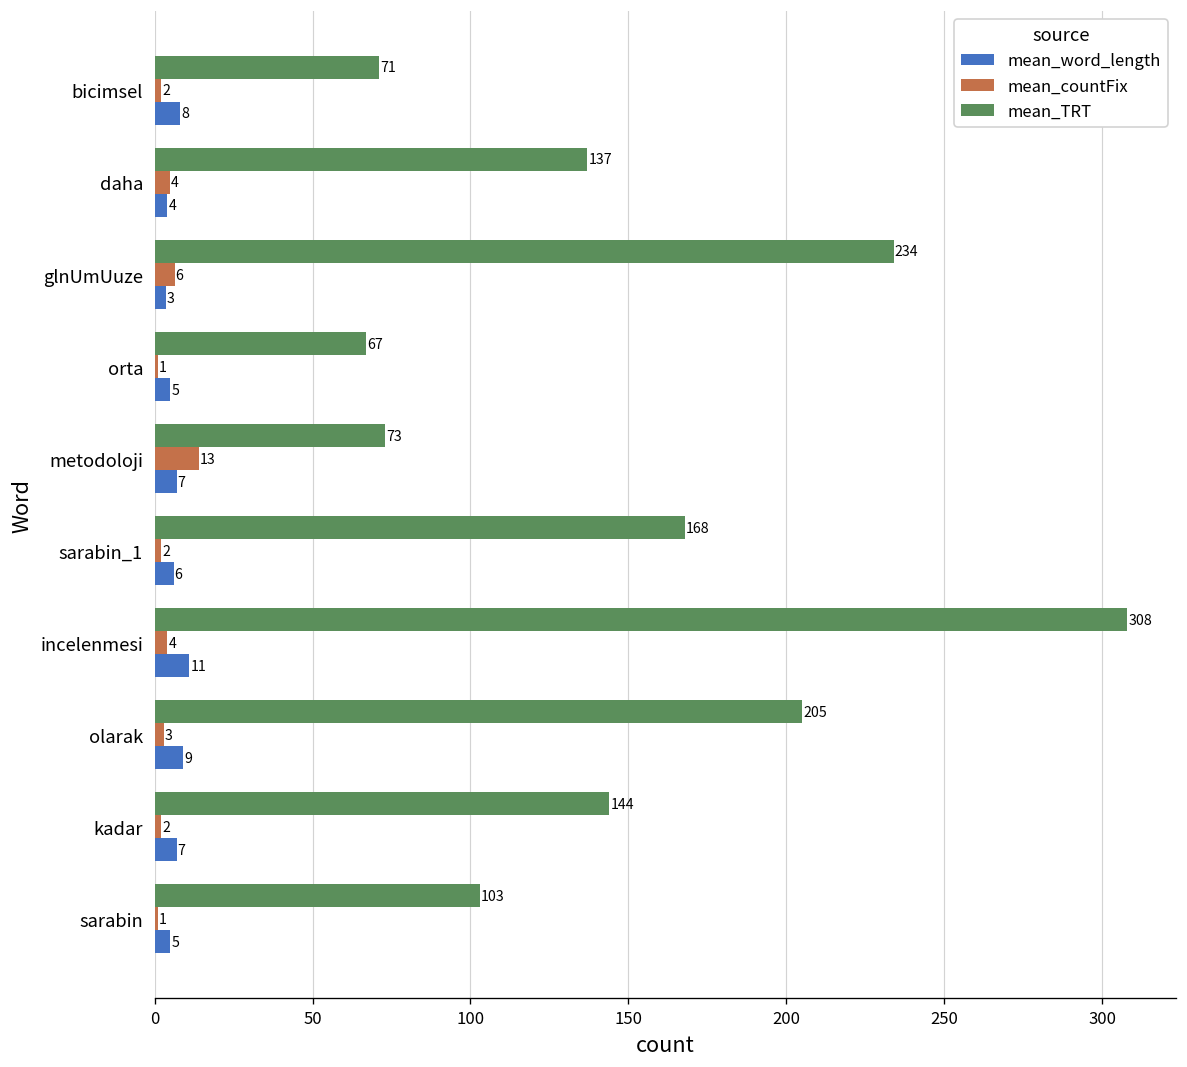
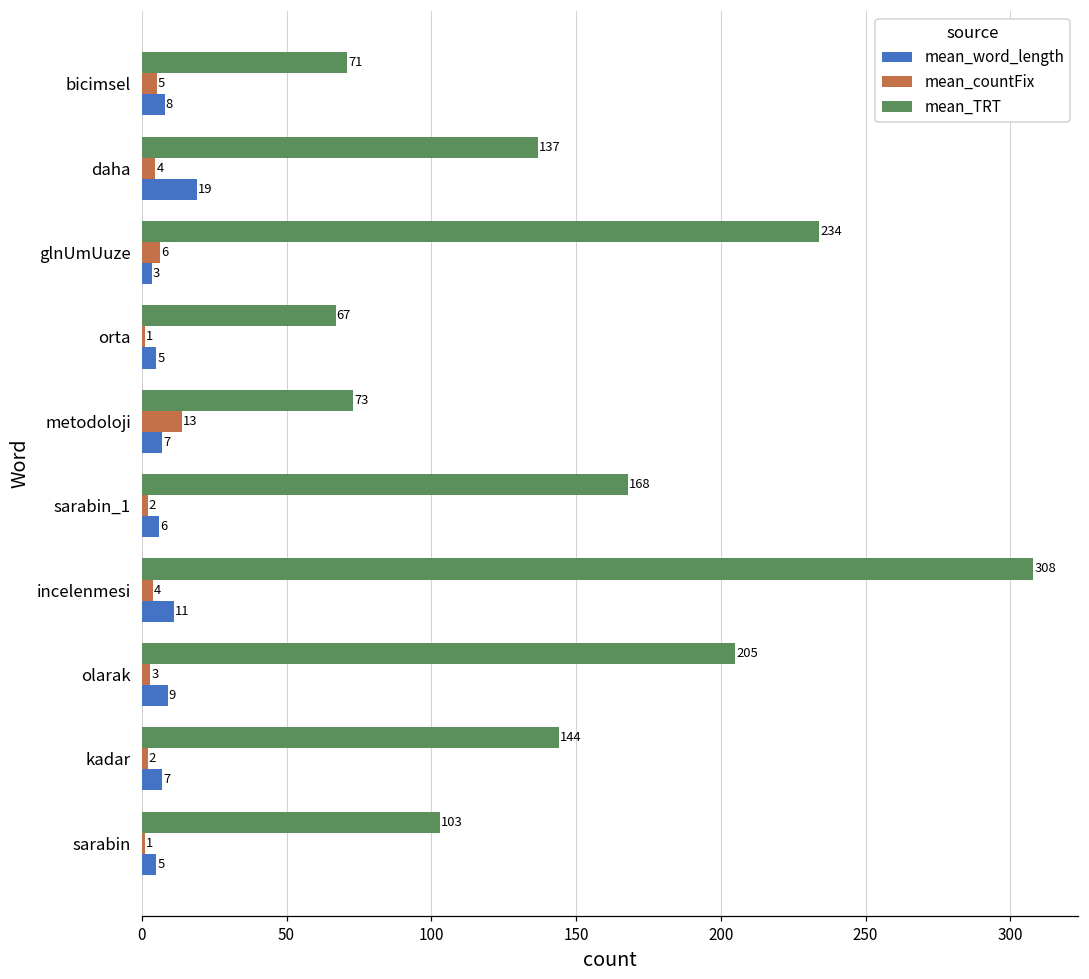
  {
    "mean_word_length": {
      "bicimsel": 8,
-     "daha": 4,
+     "daha": 19,
      "glnUmUuze": 3,
      "orta": 5,
      "metodoloji": 7,
      "sarabin_1": 6,
      "incelenmesi": 11,
      "olarak": 9,
      "kadar": 7,
      "sarabin": 5
    },
    "mean_countFix": {
-     "bicimsel": 2,
+     "bicimsel": 5,
      "glnUmUuze": 6,
      "orta": 1,
      "sarabin_1": 2,
      "incelenmesi": 4,
      "olarak": 3,
      "kadar": 2,
      "sarabin": 1
    },
    "mean_TRT": {
      "bicimsel": 71,
      "daha": 137,
      "glnUmUuze": 234,
      "orta": 67,
      "metodoloji": 73,
      "sarabin_1": 168,
      "incelenmesi": 308,
      "olarak": 205,
      "kadar": 144,
      "sarabin": 103
    }
  }
